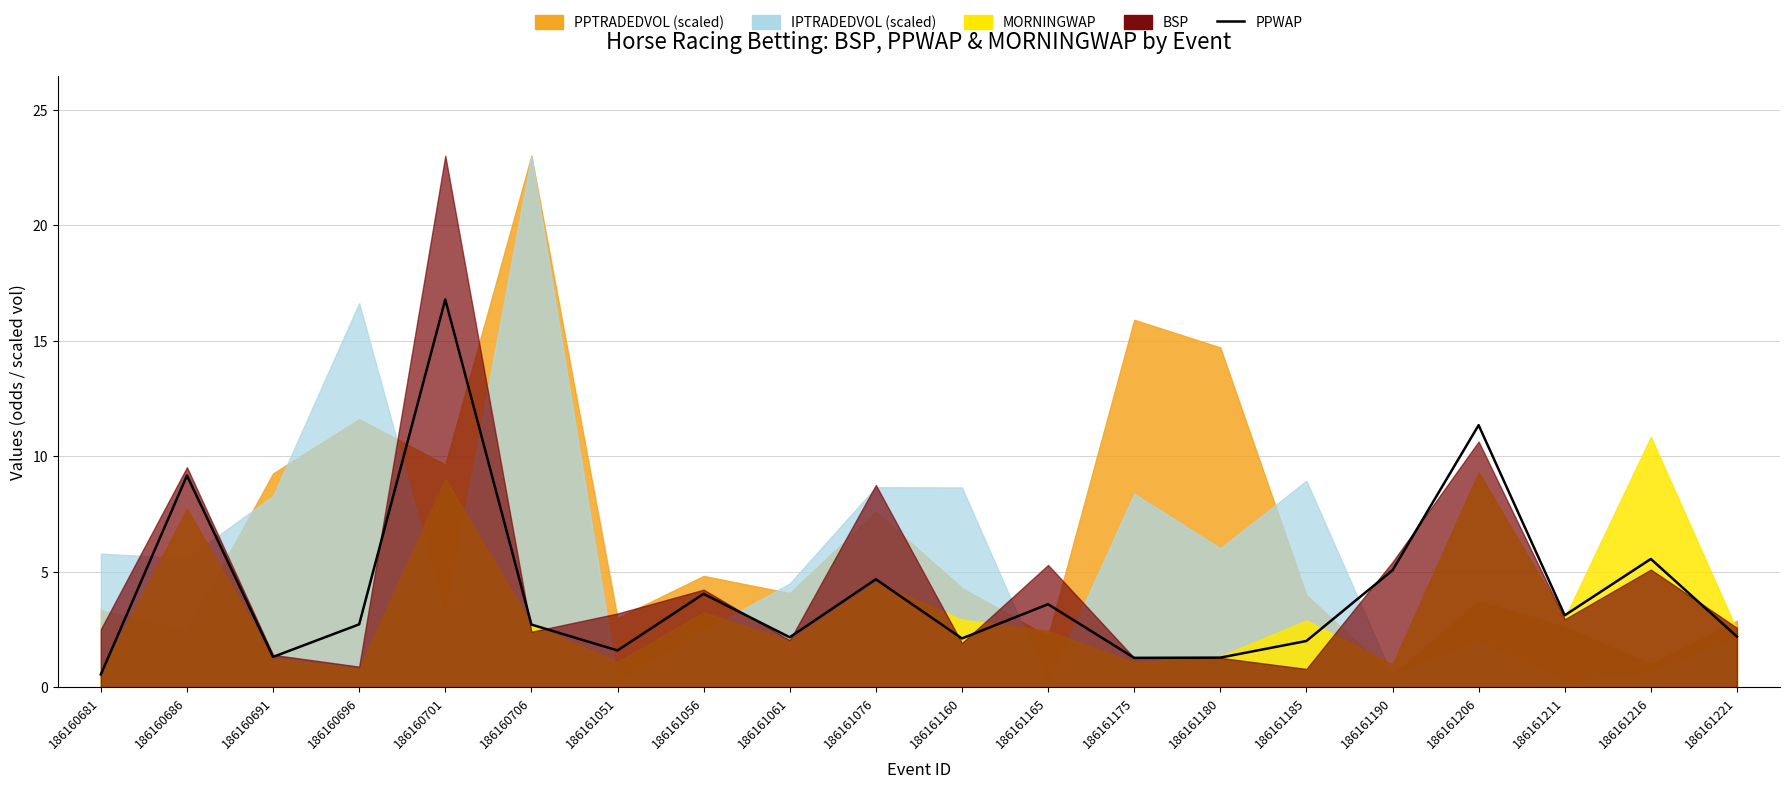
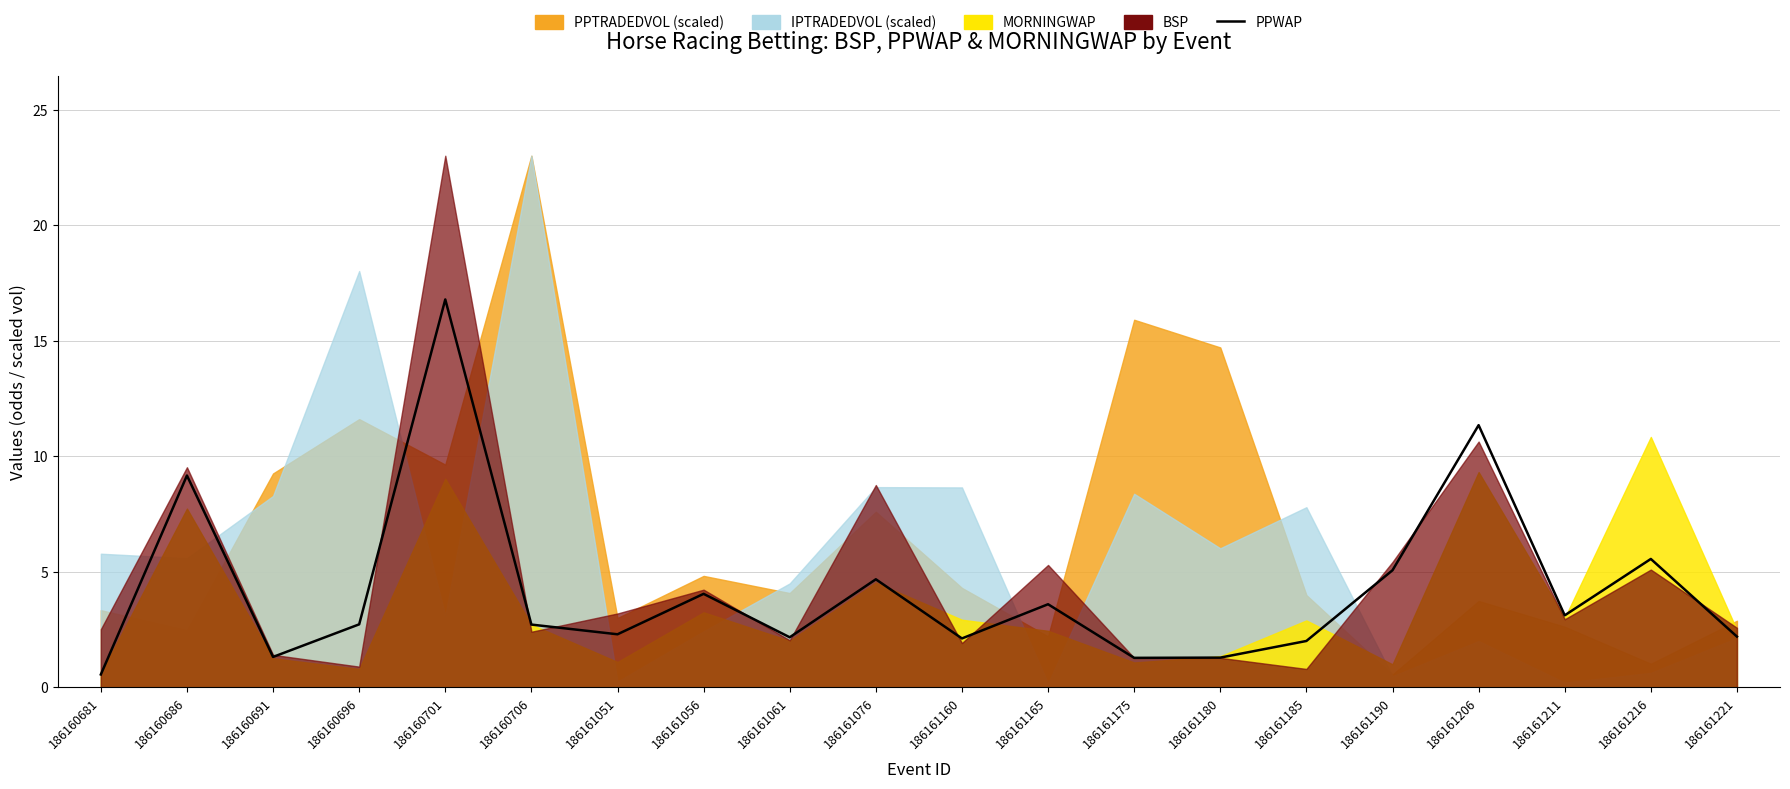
  {
    "PPTRADEDVOL (scaled)": {
      "186160681": 3.3,
      "186160686": 2.5,
      "186160691": 9.3,
      "186160696": 11.6,
      "186160701": 9.6,
      "186161051": 3.0,
      "186161056": 4.8,
      "186161061": 4.1,
      "186161076": 7.6,
      "186161160": 4.3,
      "186161165": 2.2,
      "186161175": 15.9,
      "186161180": 14.7,
      "186161185": 4.0,
      "186161206": 3.7,
      "186161211": 2.6,
      "186161216": 1.0,
      "186161221": 2.9
    },
    "PPWAP": {
      "186160686": 9.2,
      "186160696": 2.7,
      "186160701": 16.8,
-     "186161051": 1.6,
+     "186161051": 2.3,
      "186161056": 4.1,
      "186161061": 2.2,
      "186161076": 4.7,
      "186161160": 2.1,
      "186161165": 3.6,
      "186161185": 2.0,
      "186161190": 5.1,
      "186161206": 11.4,
      "186161216": 5.6
    },
    "IPTRADEDVOL (scaled)": {
      "186160681": 5.8,
      "186160686": 5.6,
      "186160691": 8.3,
-     "186160696": 16.6,
+     "186160696": 18.0,
      "186160701": 3.1,
      "186161051": 0.3,
      "186161056": 2.4,
      "186161061": 4.5,
      "186161160": 8.7,
      "186161165": 0.2,
      "186161175": 8.4,
      "186161180": 6.0,
-     "186161185": 8.9,
+     "186161185": 7.8,
      "186161206": 2.0,
      "186161211": 0.2,
      "186161216": 0.6
    },
    "MORNINGWAP": {
      "186160686": 7.7,
      "186160701": 9.0,
      "186161051": 1.1,
      "186161056": 3.3,
      "186161076": 4.5,
      "186161160": 2.9,
      "186161165": 2.5,
      "186161175": 1.1,
      "186161185": 2.9,
      "186161190": 1.0,
      "186161206": 9.3,
      "186161216": 10.8
    },
    "BSP": {
      "186160681": 2.5,
      "186160686": 9.5,
      "186160701": 23.0,
      "186160706": 2.4,
      "186161051": 3.2,
      "186161056": 4.2,
      "186161160": 1.9,
      "186161165": 5.3,
      "186161185": 0.8,
      "186161190": 5.4,
      "186161206": 10.6,
      "186161216": 5.1
    }
  }
